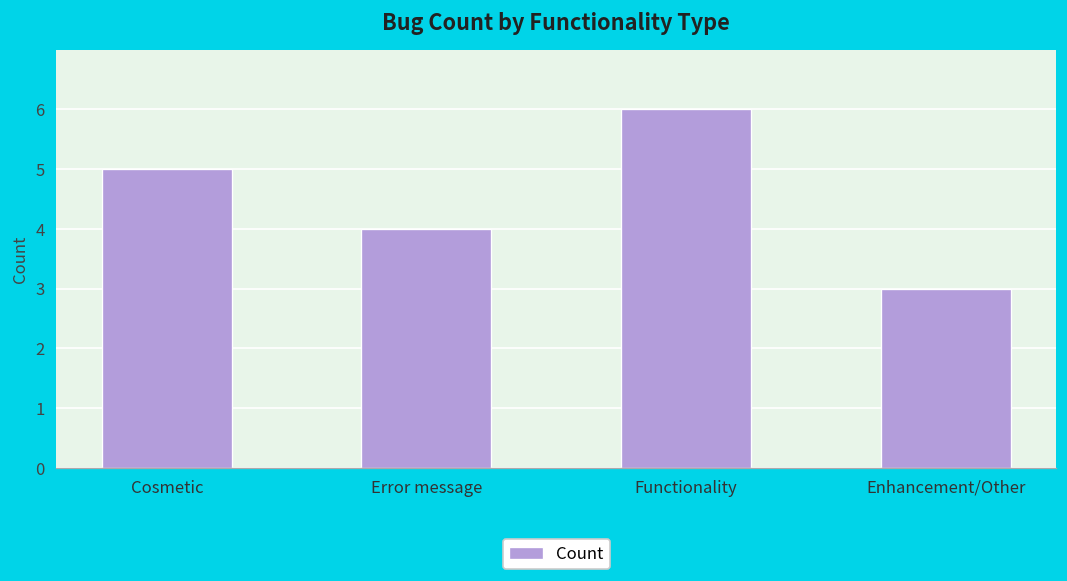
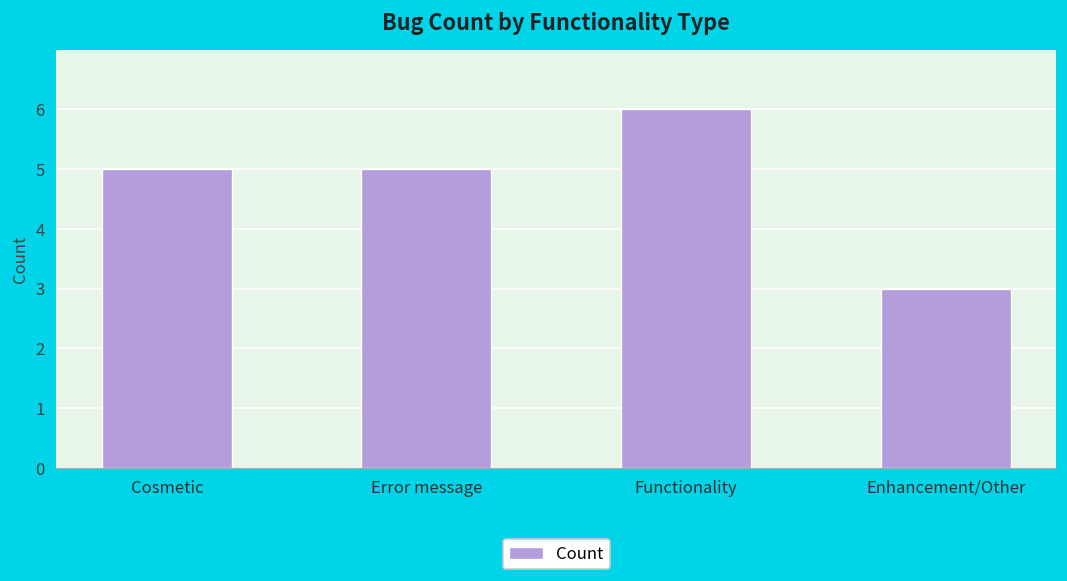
  {
    "Cosmetic": 5,
-   "Error message": 4,
+   "Error message": 5,
    "Functionality": 6,
    "Enhancement/Other": 3
  }
